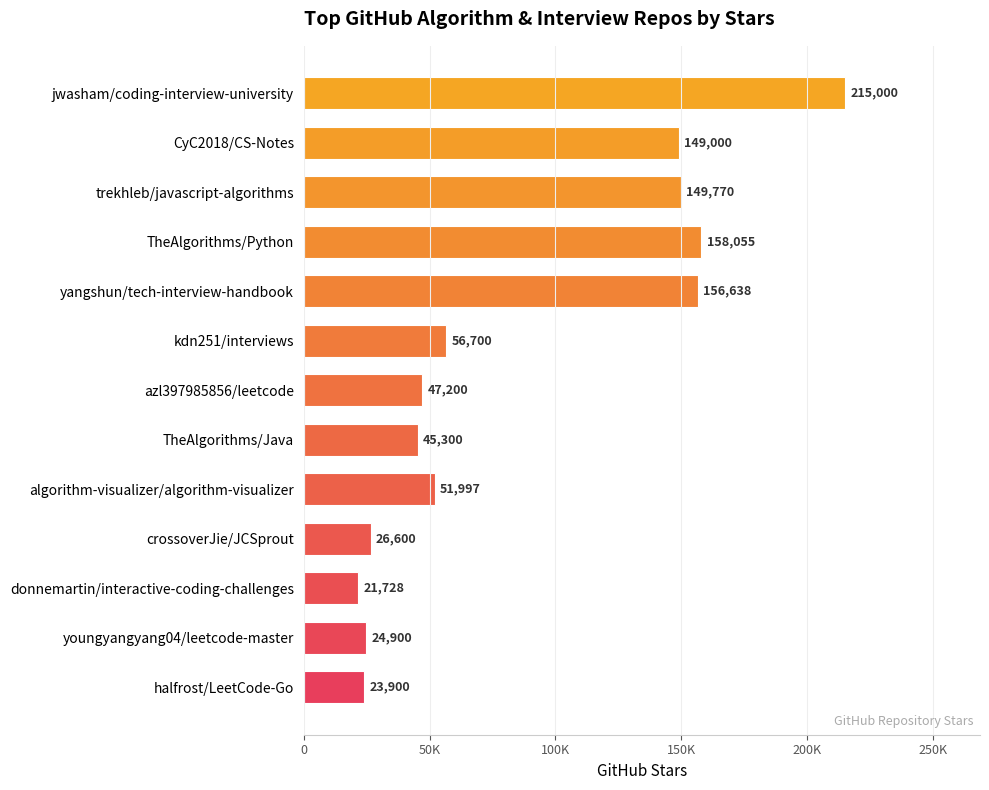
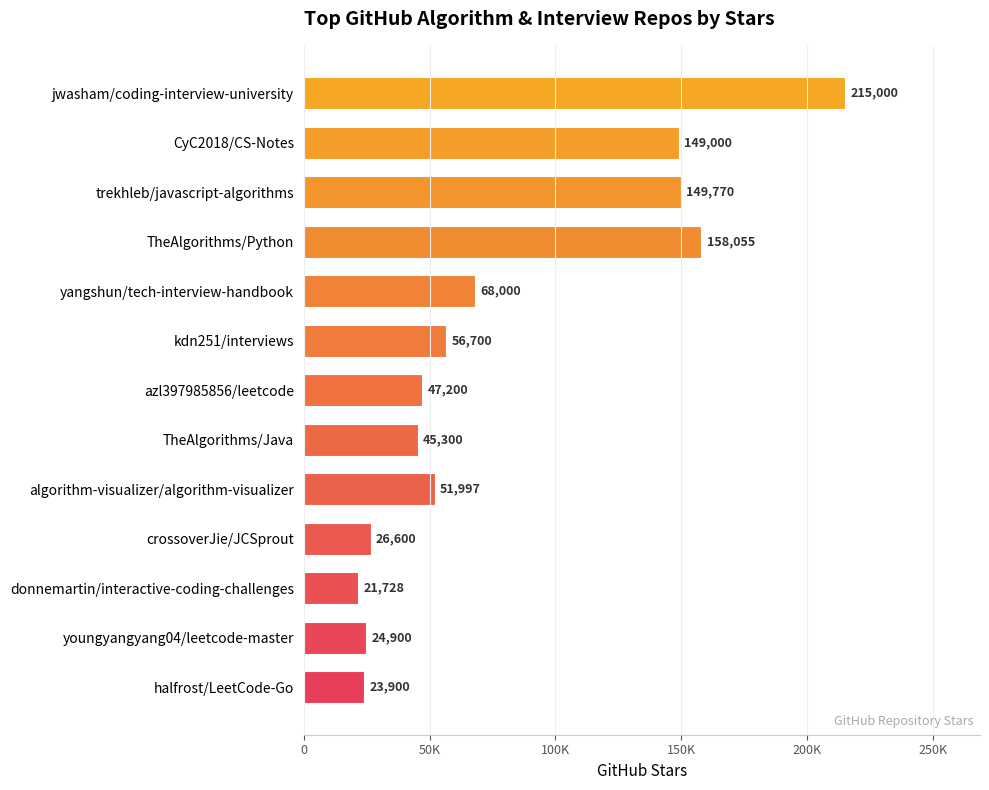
  {
    "jwasham/coding-interview-university": "215,000",
    "CyC2018/CS-Notes": "149,000",
    "trekhleb/javascript-algorithms": "149,770",
    "TheAlgorithms/Python": "158,055",
-   "yangshun/tech-interview-handbook": "156,638",
+   "yangshun/tech-interview-handbook": "68,000",
    "kdn251/interviews": "56,700",
    "azl397985856/leetcode": "47,200",
    "TheAlgorithms/Java": "45,300",
    "algorithm-visualizer/algorithm-visualizer": "51,997",
    "crossoverJie/JCSprout": "26,600",
    "donnemartin/interactive-coding-challenges": "21,728",
    "youngyangyang04/leetcode-master": "24,900",
    "halfrost/LeetCode-Go": "23,900"
  }
